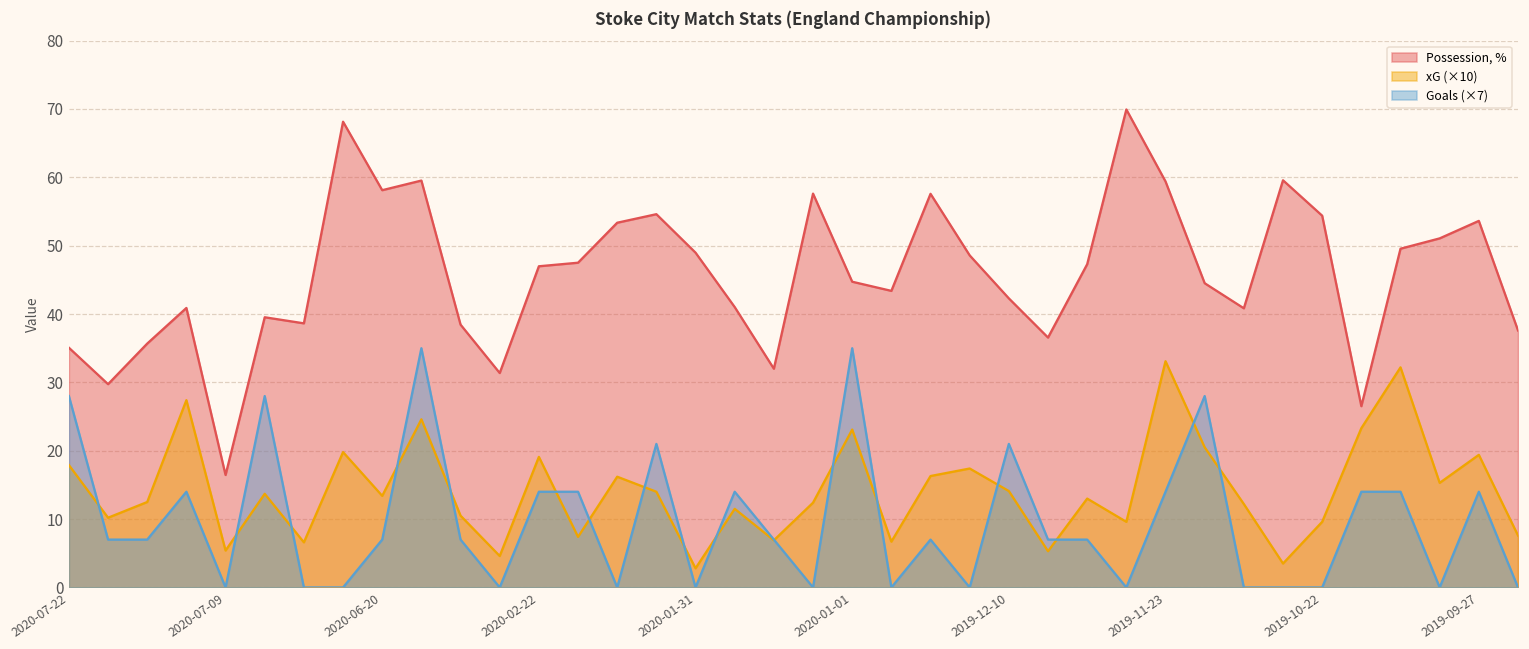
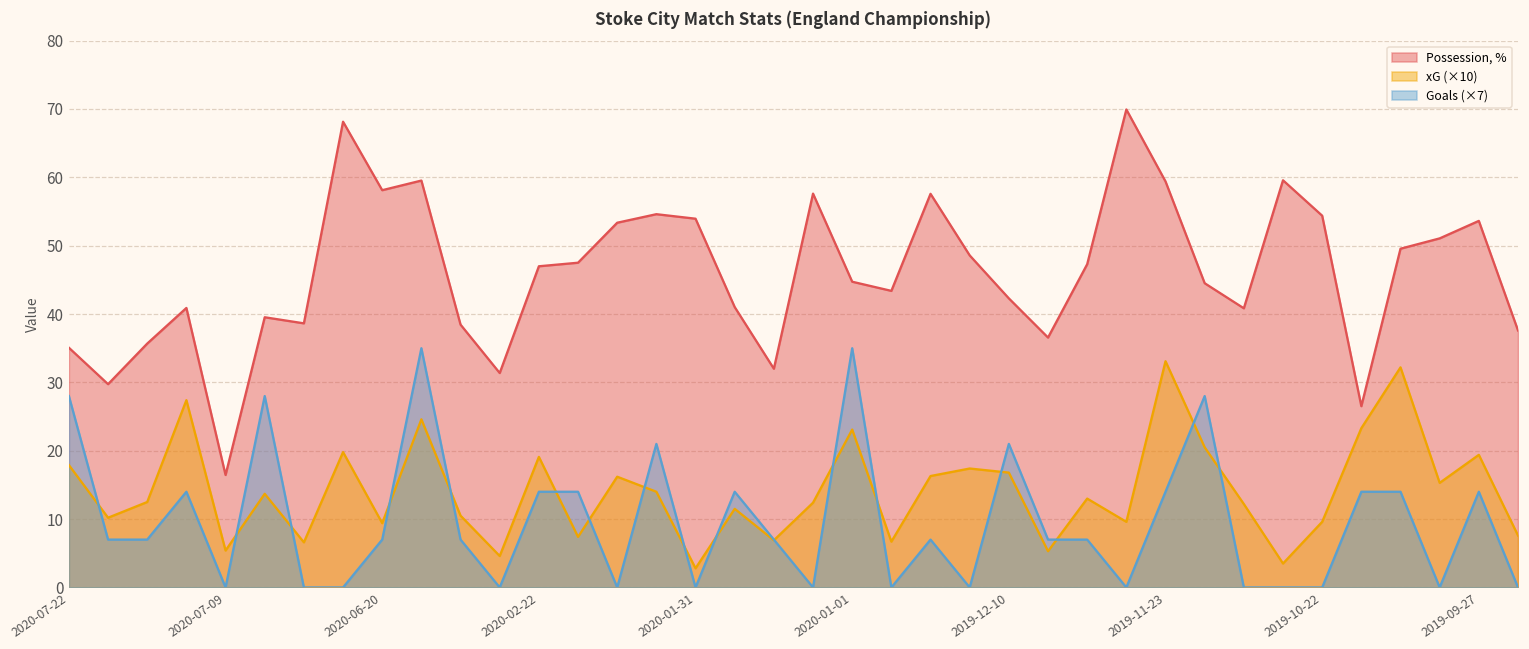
  {
    "Possession, %": {
      "2020-07-22": 35,
      "2020-07-09": 16,
      "2020-06-20": 58,
      "2020-02-22": 47,
-     "2020-01-31": 49,
+     "2020-01-31": 54,
      "2020-01-01": 45,
      "2019-12-10": 42,
      "2019-11-23": 59,
      "2019-10-22": 54,
      "2019-09-27": 54
    },
    "xG (×10)": {
      "2020-07-22": 18,
      "2020-07-09": 5,
-     "2020-06-20": 13,
+     "2020-06-20": 9,
      "2020-02-22": 19,
      "2020-01-31": 3,
      "2020-01-01": 23,
-     "2019-12-10": 14,
+     "2019-12-10": 17,
      "2019-11-23": 33,
      "2019-10-22": 10,
      "2019-09-27": 19
    },
    "Goals (×7)": {
      "2020-07-22": 28,
      "2020-07-09": 0,
      "2020-06-20": 7,
      "2020-02-22": 14,
      "2020-01-31": 0,
      "2020-01-01": 35,
      "2019-12-10": 21,
      "2019-11-23": 14,
      "2019-10-22": 0,
      "2019-09-27": 14
    }
  }
